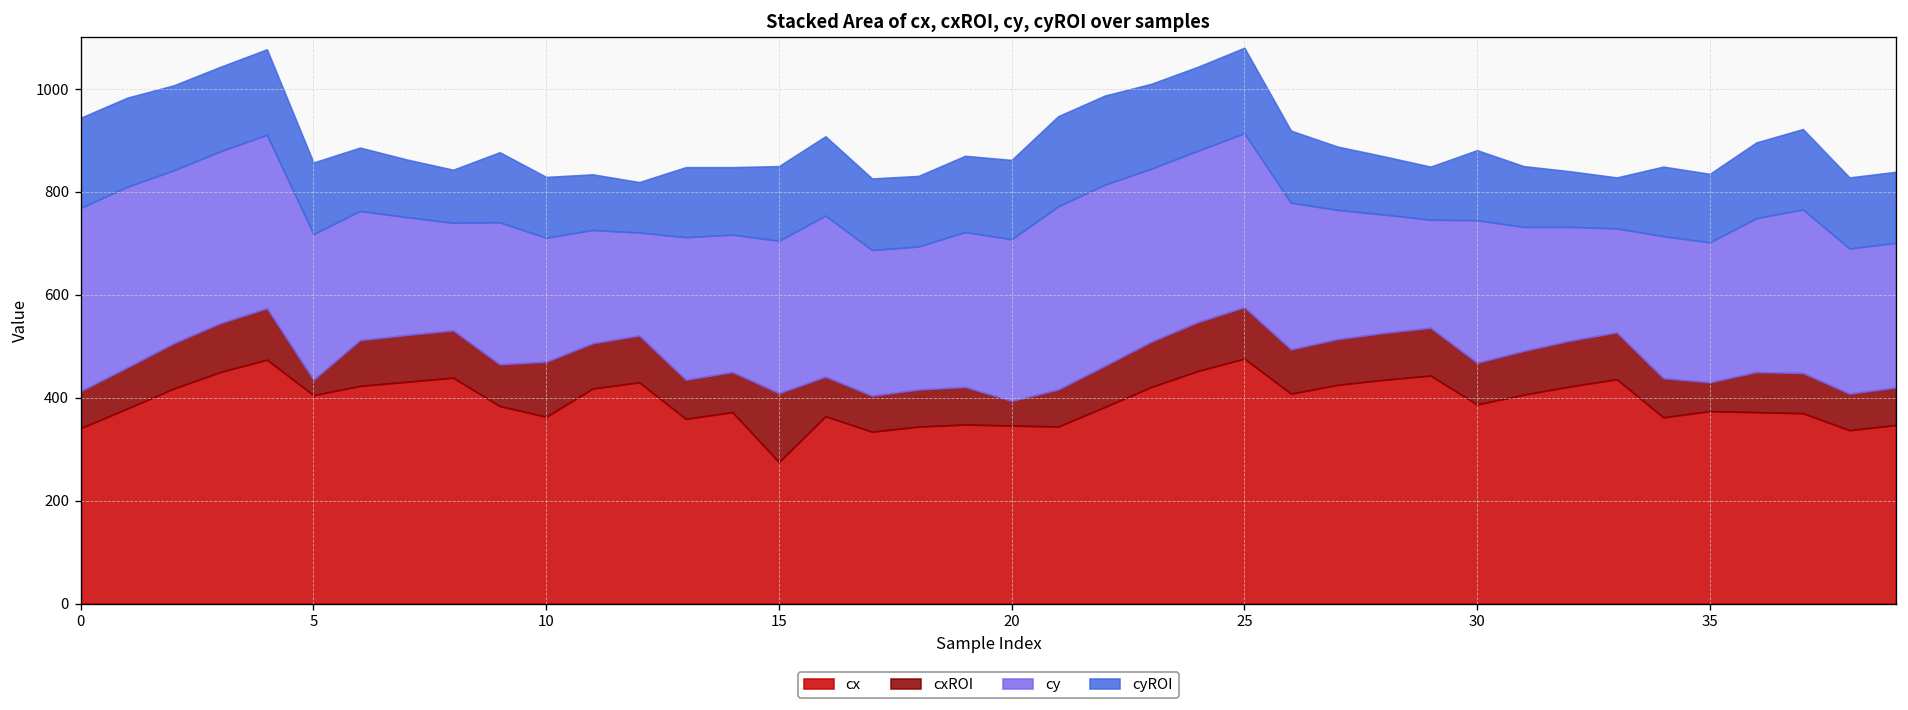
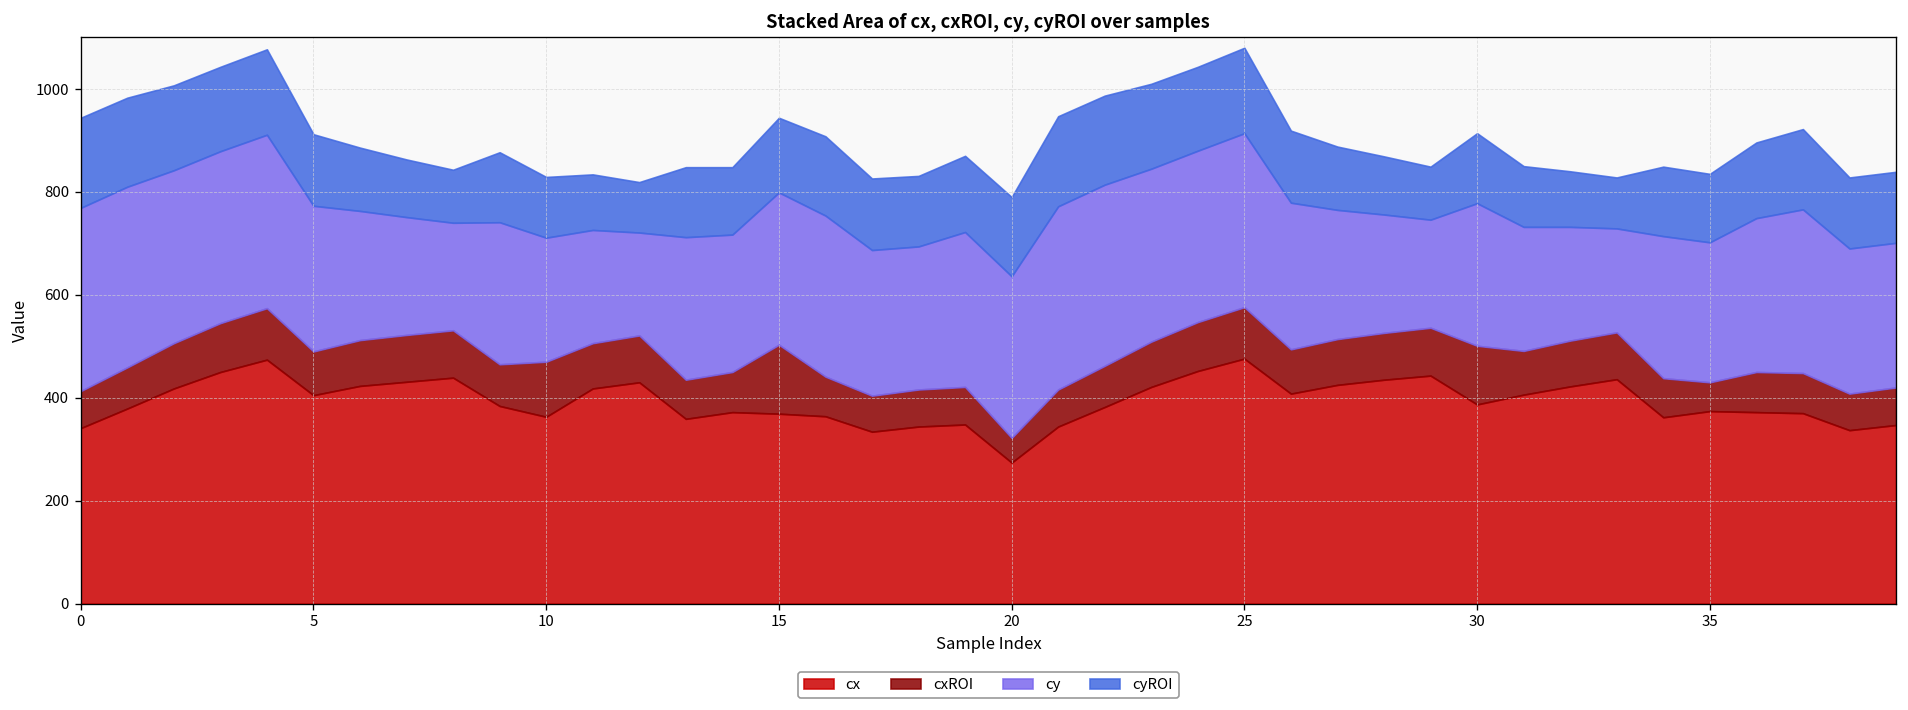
  {
    "cx": {
      "0": 340,
      "5": 410,
      "10": 360,
-     "15": 280,
-     "20": 350,
+     "15": 370,
+     "20": 270,
      "25": 480,
      "30": 390,
      "35": 370
    },
    "cxROI": {
      "0": 70,
-     "5": 30,
+     "5": 90,
      "10": 110,
      "15": 130,
      "20": 50,
      "25": 100,
-     "30": 80,
+     "30": 110,
      "35": 60
    }
  }
